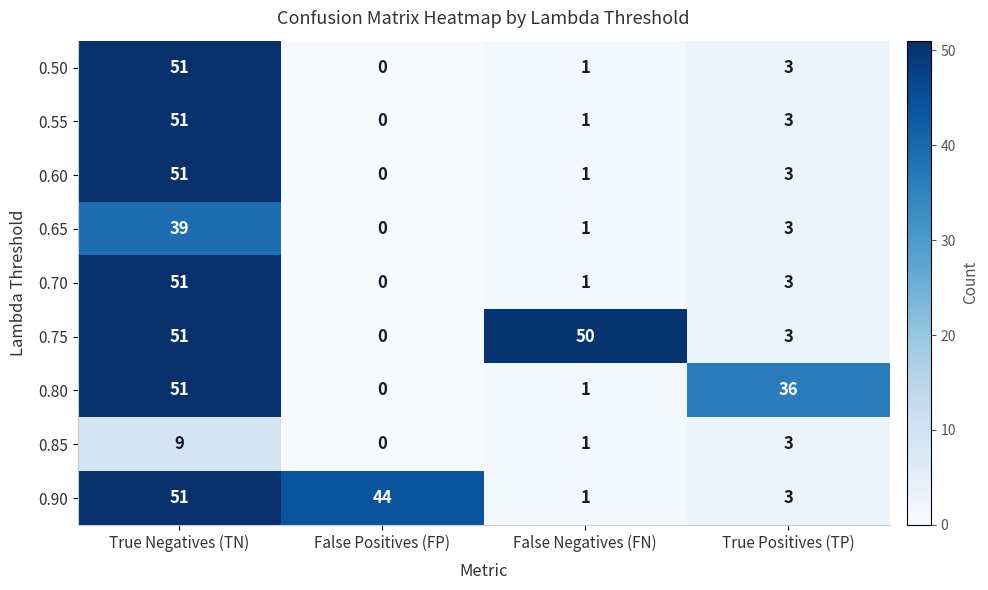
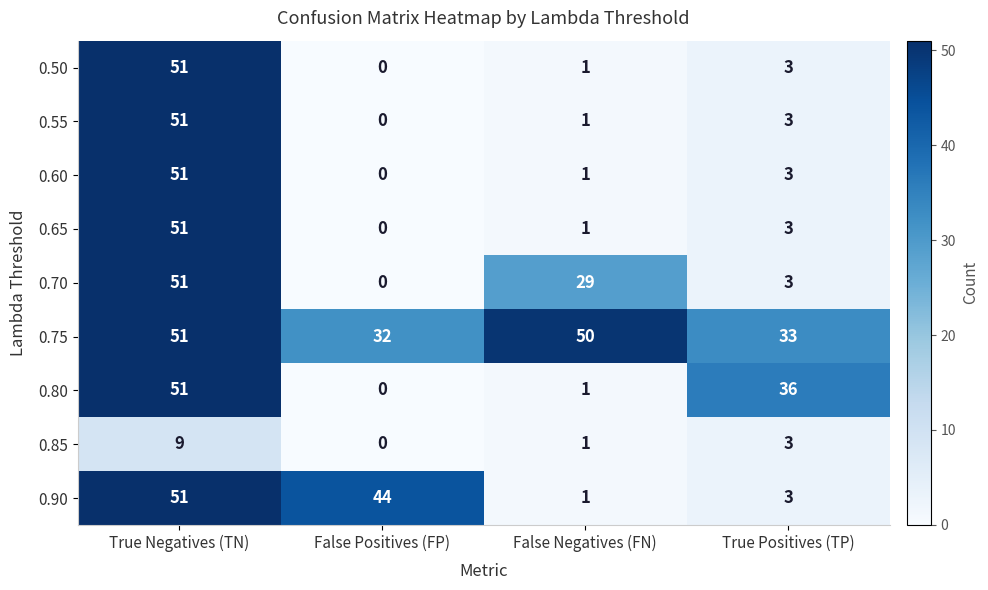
  {
    "0.50": {
      "True Negatives (TN)": 51,
      "False Positives (FP)": 0,
      "False Negatives (FN)": 1,
      "True Positives (TP)": 3
    },
    "0.55": {
      "True Negatives (TN)": 51,
      "False Positives (FP)": 0,
      "False Negatives (FN)": 1,
      "True Positives (TP)": 3
    },
    "0.60": {
      "True Negatives (TN)": 51,
      "False Positives (FP)": 0,
      "False Negatives (FN)": 1,
      "True Positives (TP)": 3
    },
    "0.65": {
-     "True Negatives (TN)": 39,
+     "True Negatives (TN)": 51,
      "False Positives (FP)": 0,
      "False Negatives (FN)": 1,
      "True Positives (TP)": 3
    },
    "0.70": {
      "True Negatives (TN)": 51,
      "False Positives (FP)": 0,
-     "False Negatives (FN)": 1,
+     "False Negatives (FN)": 29,
      "True Positives (TP)": 3
    },
    "0.75": {
      "True Negatives (TN)": 51,
-     "False Positives (FP)": 0,
+     "False Positives (FP)": 32,
      "False Negatives (FN)": 50,
-     "True Positives (TP)": 3
+     "True Positives (TP)": 33
    },
    "0.80": {
      "True Negatives (TN)": 51,
      "False Positives (FP)": 0,
      "False Negatives (FN)": 1,
      "True Positives (TP)": 36
    },
    "0.85": {
      "True Negatives (TN)": 9,
      "False Positives (FP)": 0,
      "False Negatives (FN)": 1,
      "True Positives (TP)": 3
    },
    "0.90": {
      "True Negatives (TN)": 51,
      "False Positives (FP)": 44,
      "False Negatives (FN)": 1,
      "True Positives (TP)": 3
    }
  }
